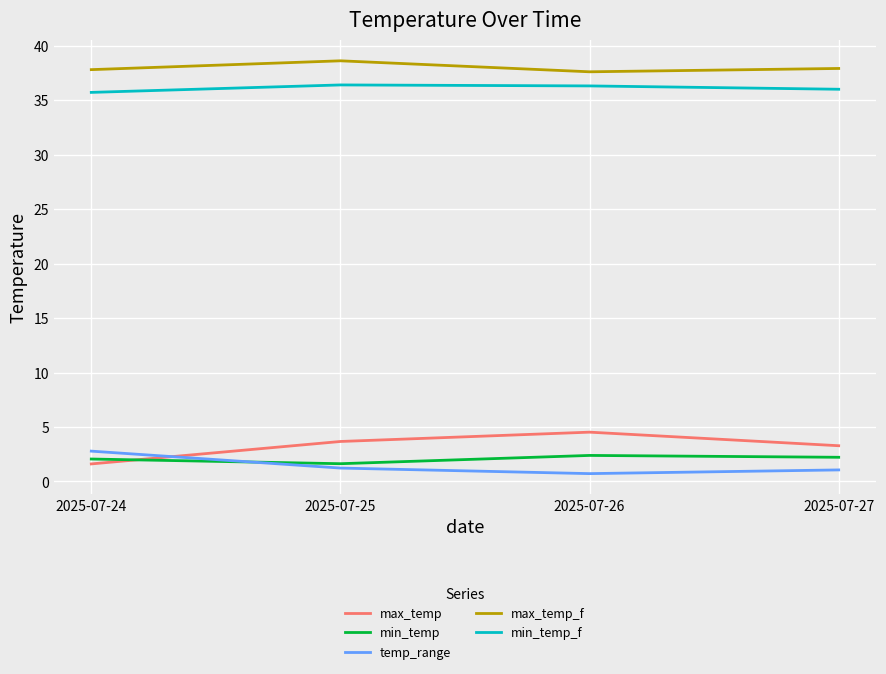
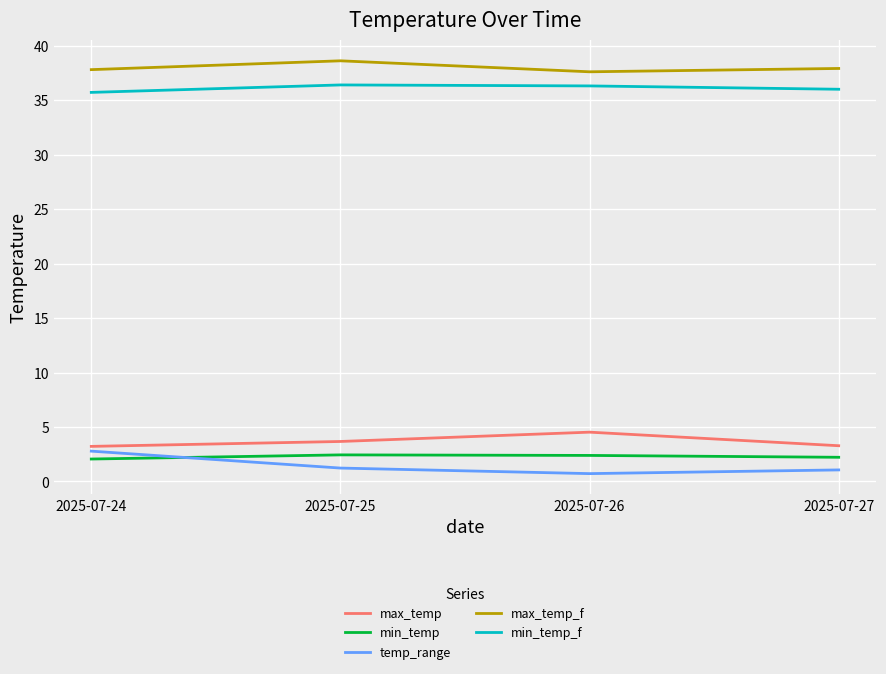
  {
    "max_temp": {
-     "2025-07-24": 1.6,
+     "2025-07-24": 3.2,
      "2025-07-25": 3.7,
      "2025-07-26": 4.5,
      "2025-07-27": 3.3
    },
    "min_temp": {
      "2025-07-24": 2.1,
-     "2025-07-25": 1.6,
+     "2025-07-25": 2.4,
      "2025-07-26": 2.4,
      "2025-07-27": 2.2
    },
    "temp_range": {
      "2025-07-24": 2.8,
      "2025-07-25": 1.2,
      "2025-07-26": 0.7,
      "2025-07-27": 1.1
    },
    "max_temp_f": {
      "2025-07-24": 37.8,
      "2025-07-25": 38.6,
      "2025-07-26": 37.6,
      "2025-07-27": 37.9
    },
    "min_temp_f": {
      "2025-07-24": 35.7,
      "2025-07-25": 36.4,
      "2025-07-26": 36.3,
      "2025-07-27": 36.0
    }
  }
